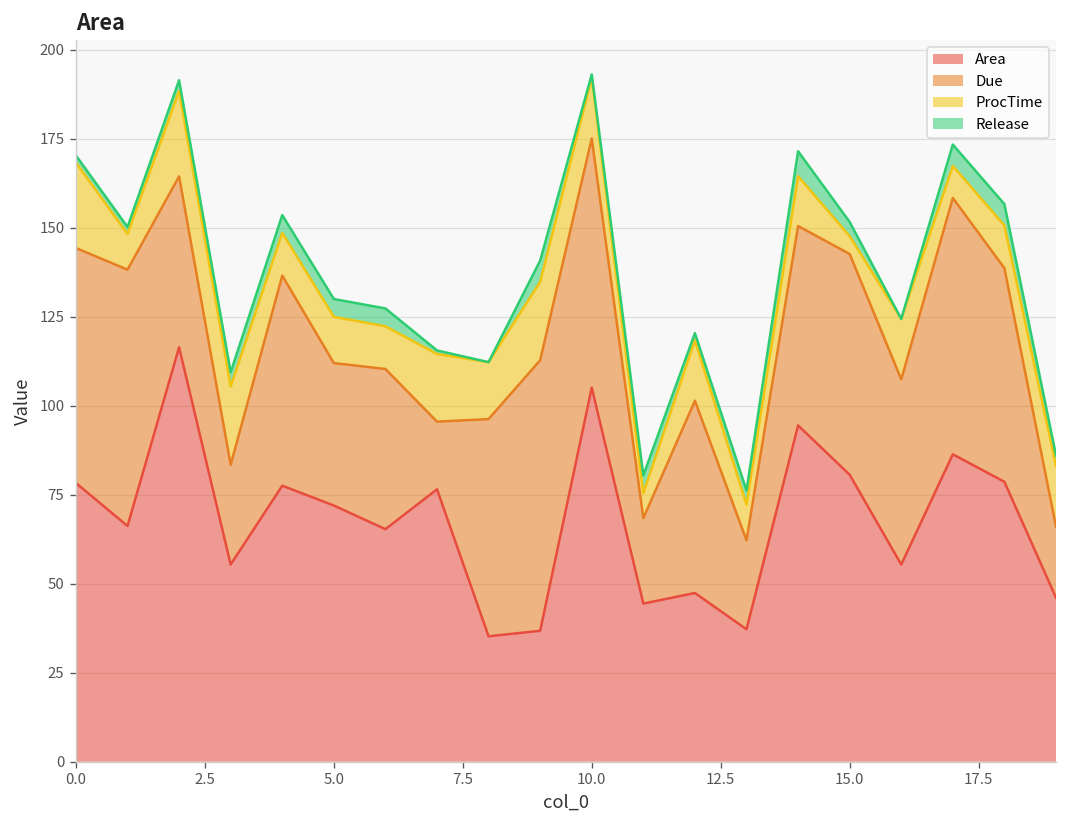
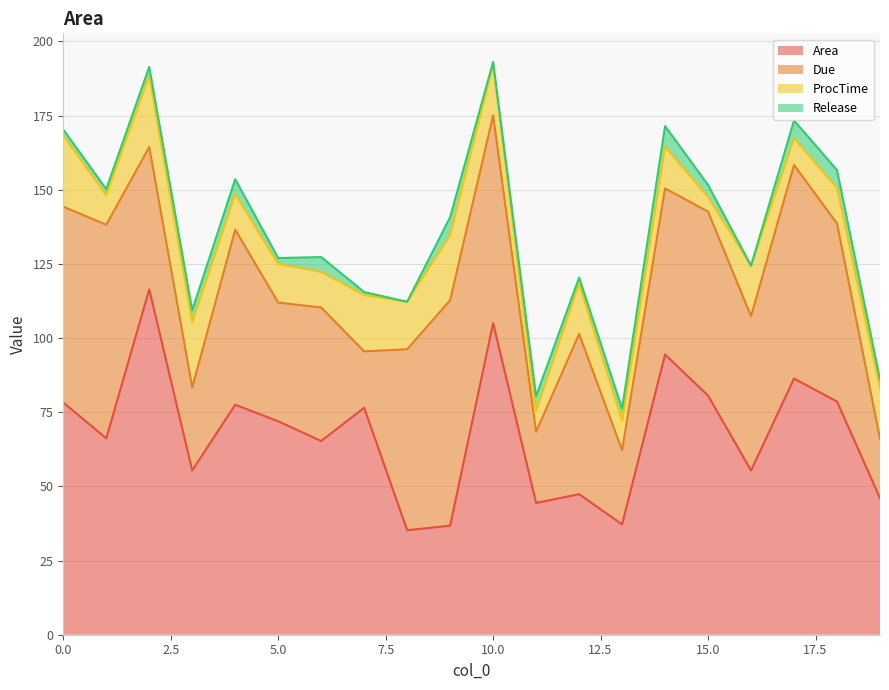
  {
    "Release": {
      "0.0": 2,
-     "5.0": 5,
+     "5.0": 2,
      "10.0": 1,
      "15.0": 4
    }
  }
